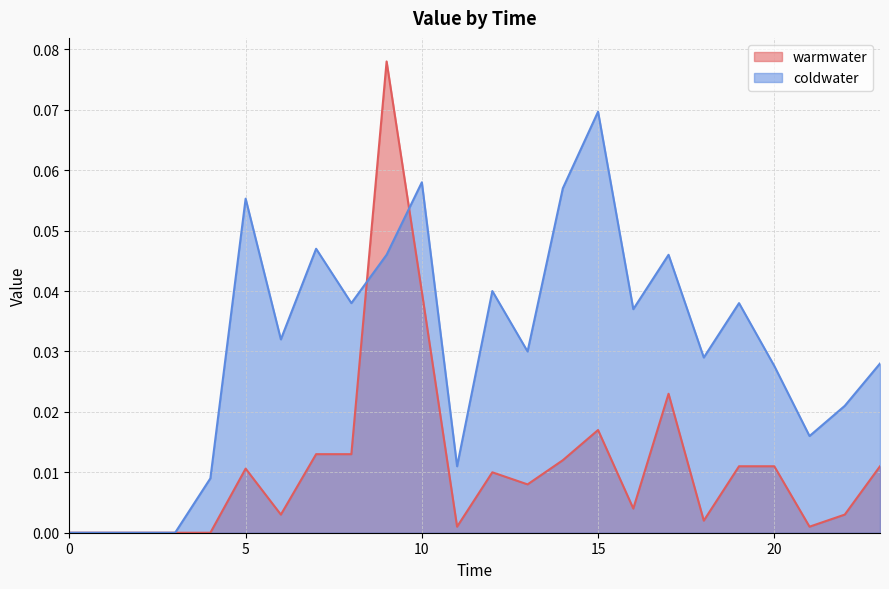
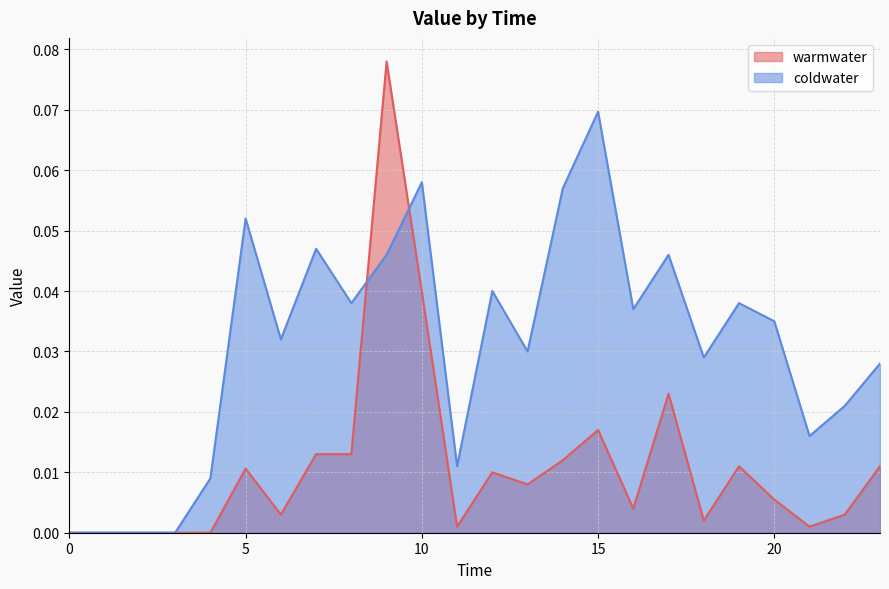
  {
    "warmwater": {
      "5": 0.011,
      "10": 0.040,
      "15": 0.017,
-     "20": 0.011
+     "20": 0.005
    },
    "coldwater": {
-     "5": 0.055,
+     "5": 0.052,
      "10": 0.058,
      "15": 0.070,
-     "20": 0.028
+     "20": 0.035
    }
  }
